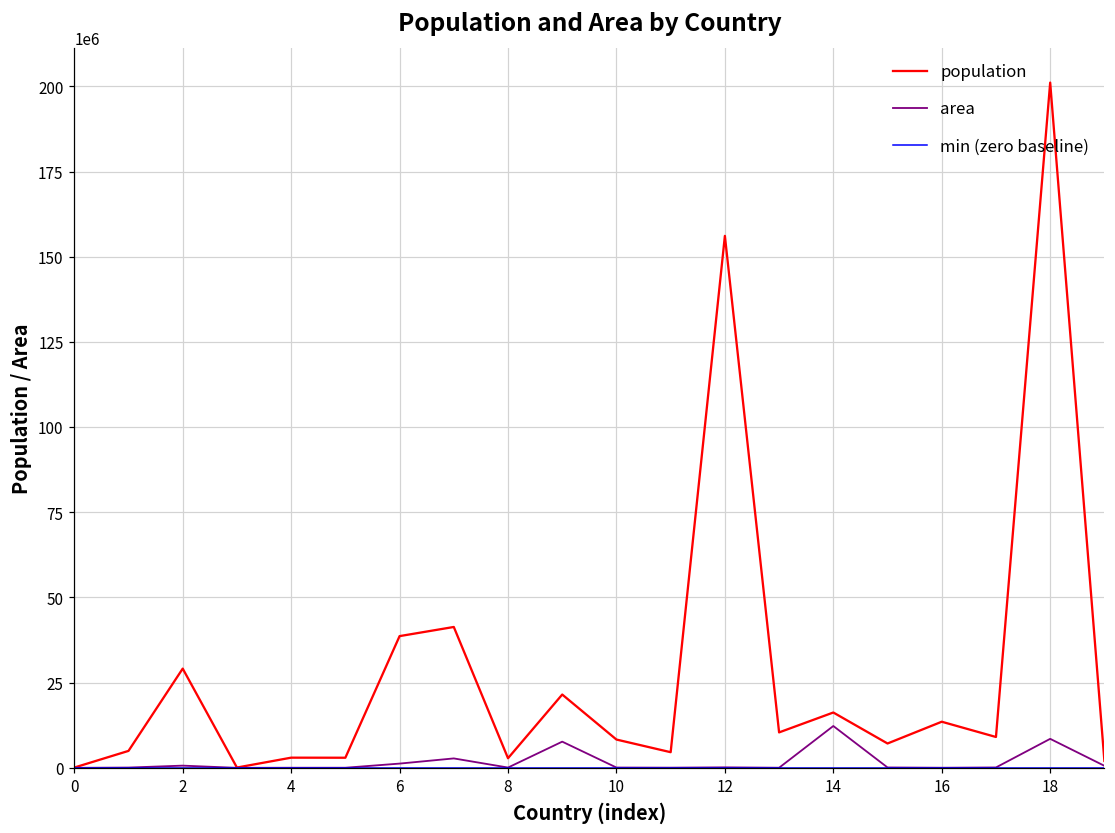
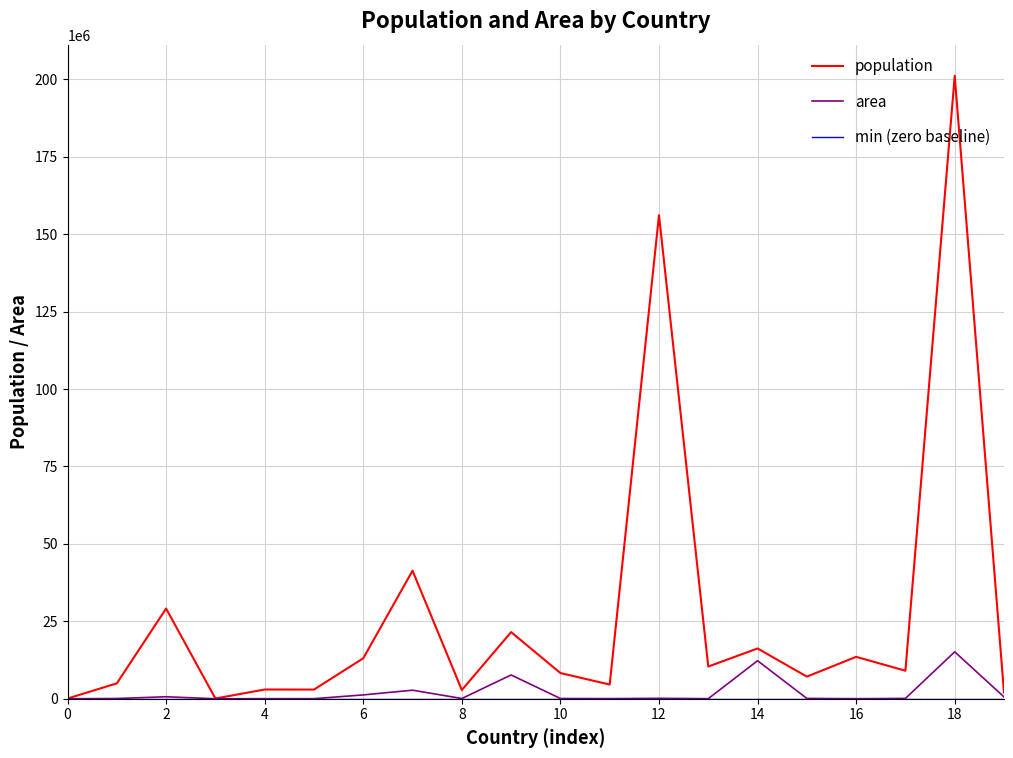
  {
    "population": {
      "2": 29000000,
      "4": 3000000,
-     "6": 39000000,
+     "6": 13000000,
      "8": 3000000,
      "10": 8000000,
      "12": 156000000,
      "14": 16000000,
      "16": 14000000,
      "18": 201000000
    },
    "area": {
      "6": 1000000,
      "14": 12000000,
-     "18": 9000000
+     "18": 15000000
    },
    "min (zero baseline)": {
      "6": 0,
      "14": 0,
      "18": 0
    }
  }
